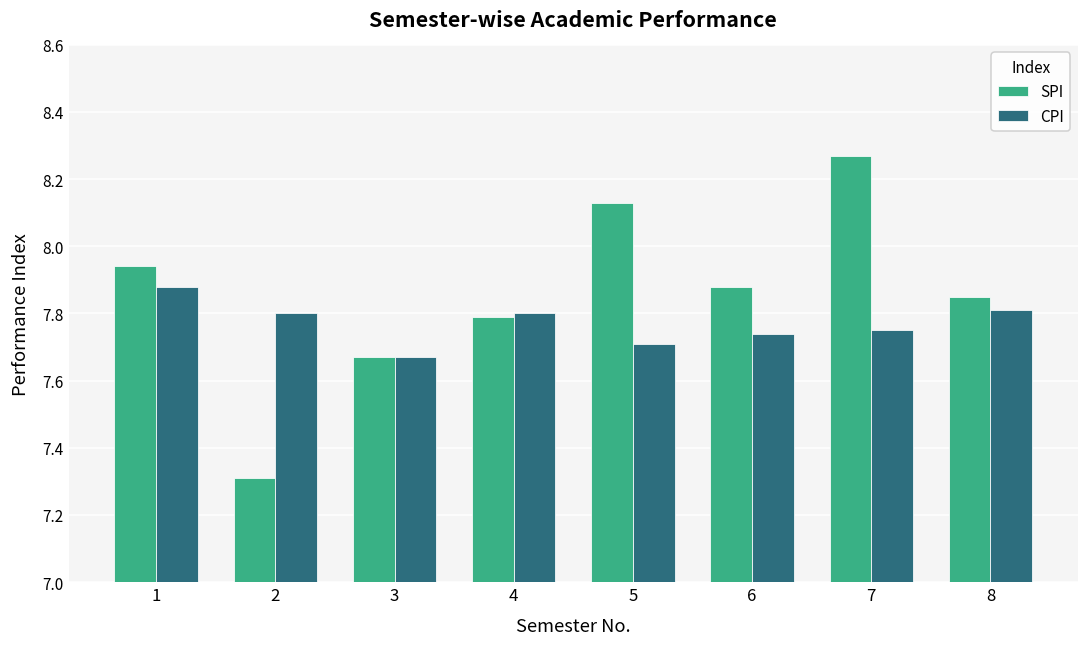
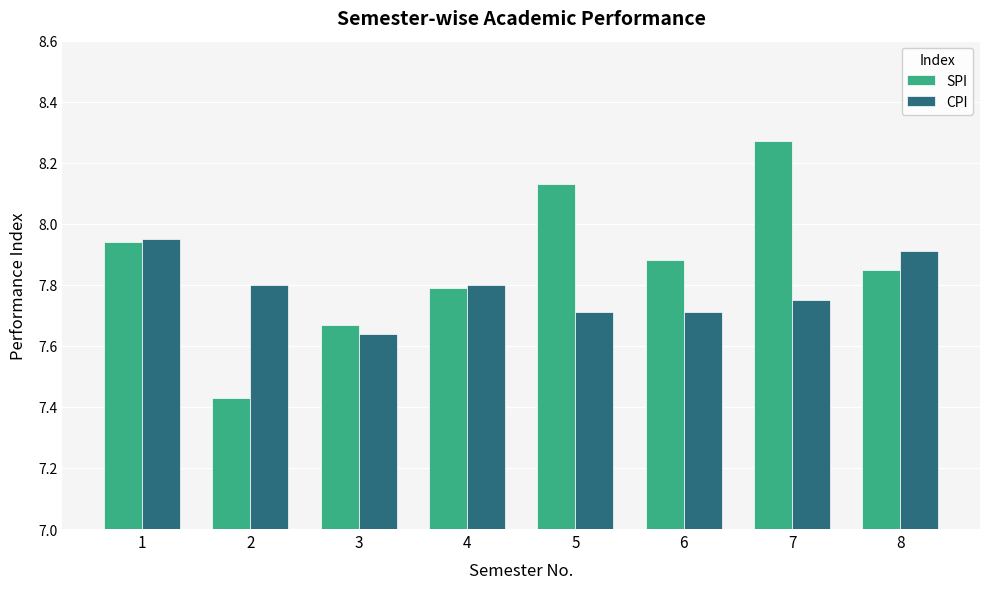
  {
    "SPI": {
      "1": 7.94,
-     "2": 7.31,
+     "2": 7.43,
      "3": 7.67,
      "4": 7.79,
      "5": 8.13,
      "6": 7.88,
      "7": 8.27,
      "8": 7.85
    },
    "CPI": {
-     "1": 7.88,
+     "1": 7.95,
      "2": 7.80,
-     "3": 7.67,
+     "3": 7.64,
      "4": 7.80,
      "5": 7.71,
-     "6": 7.74,
+     "6": 7.71,
      "7": 7.75,
-     "8": 7.81
+     "8": 7.91
    }
  }
